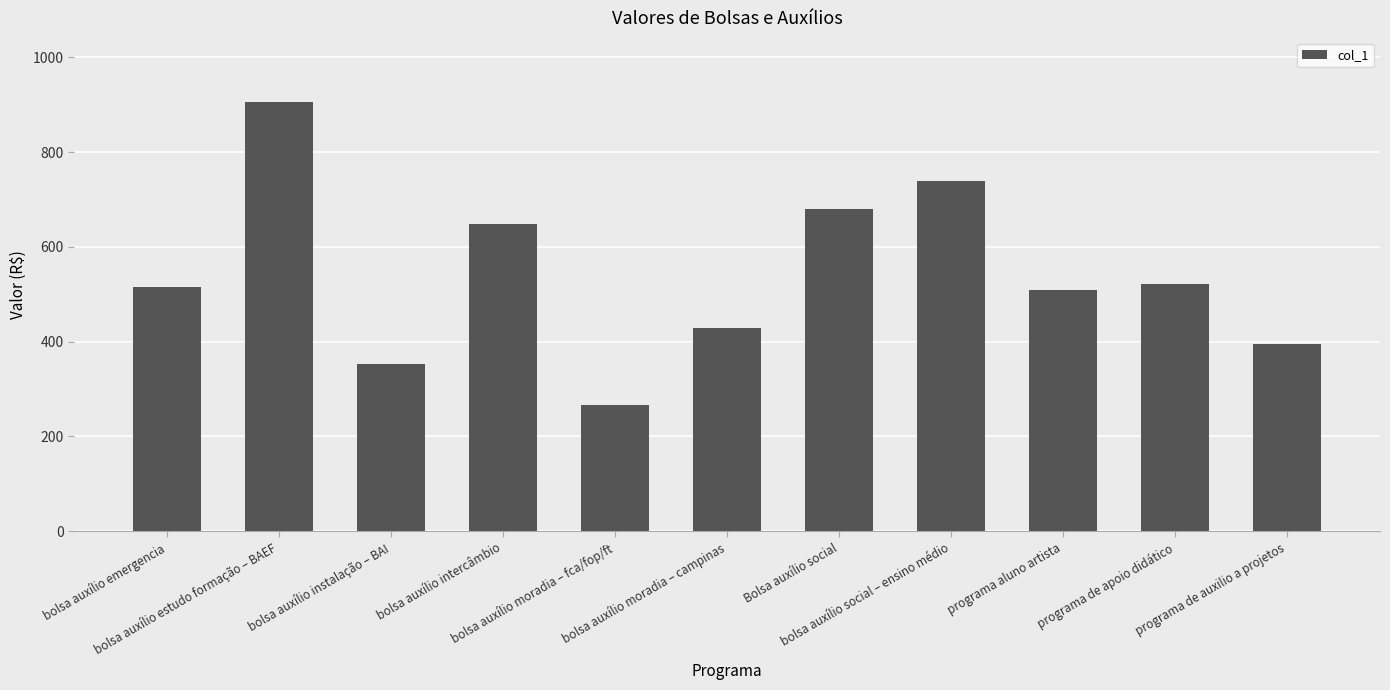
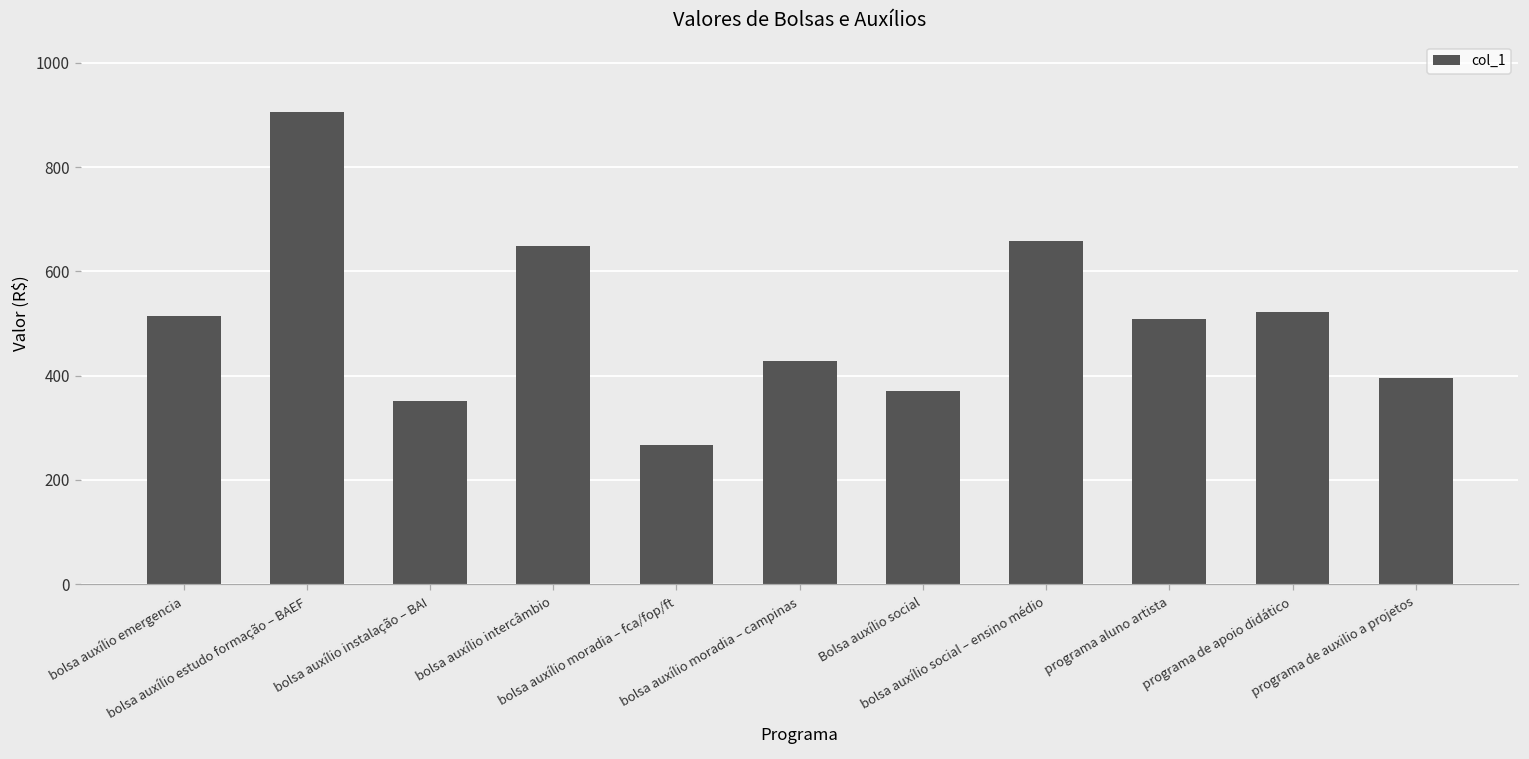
  {
    "bolsa auxílio emergencia": 510,
    "bolsa auxílio estudo formação – BAEF": 910,
    "bolsa auxílio instalação – BAI": 350,
    "bolsa auxílio intercâmbio": 650,
    "bolsa auxílio moradia – fca/fop/ft": 270,
    "bolsa auxílio moradia – campinas": 430,
-   "Bolsa auxílio social": 680,
-   "bolsa auxílio social – ensino médio": 740,
+   "Bolsa auxílio social": 370,
+   "bolsa auxílio social – ensino médio": 660,
    "programa aluno artista": 510,
    "programa de apoio didático": 520,
    "programa de auxilio a projetos": 390
  }
